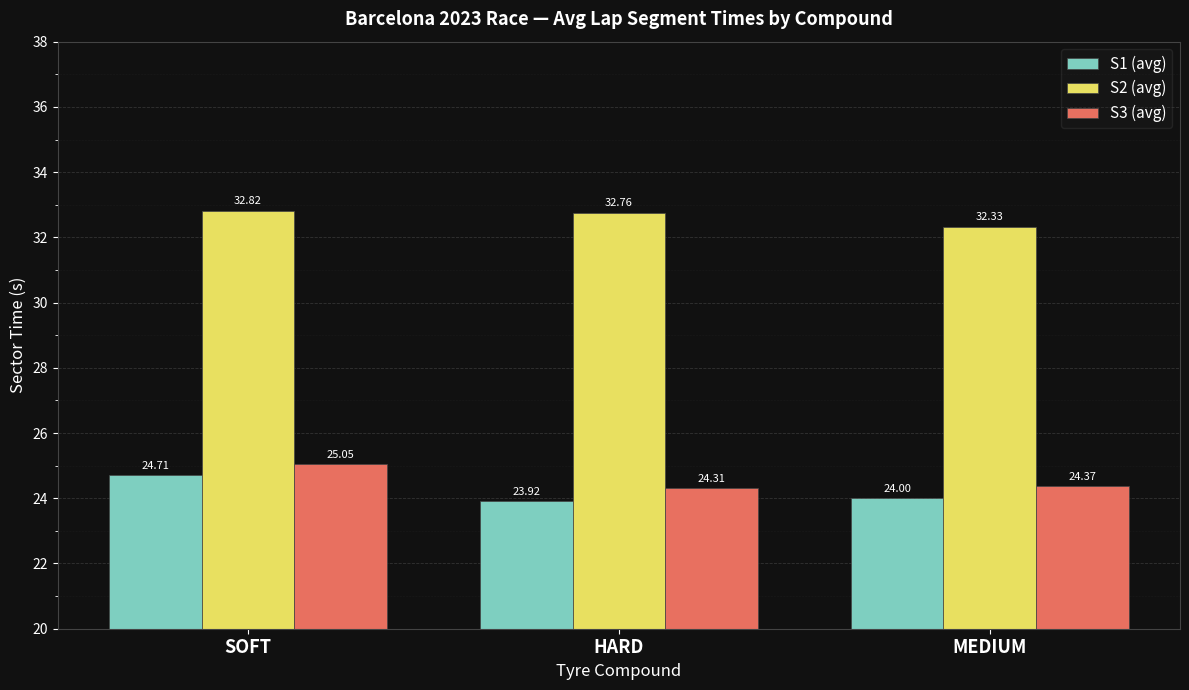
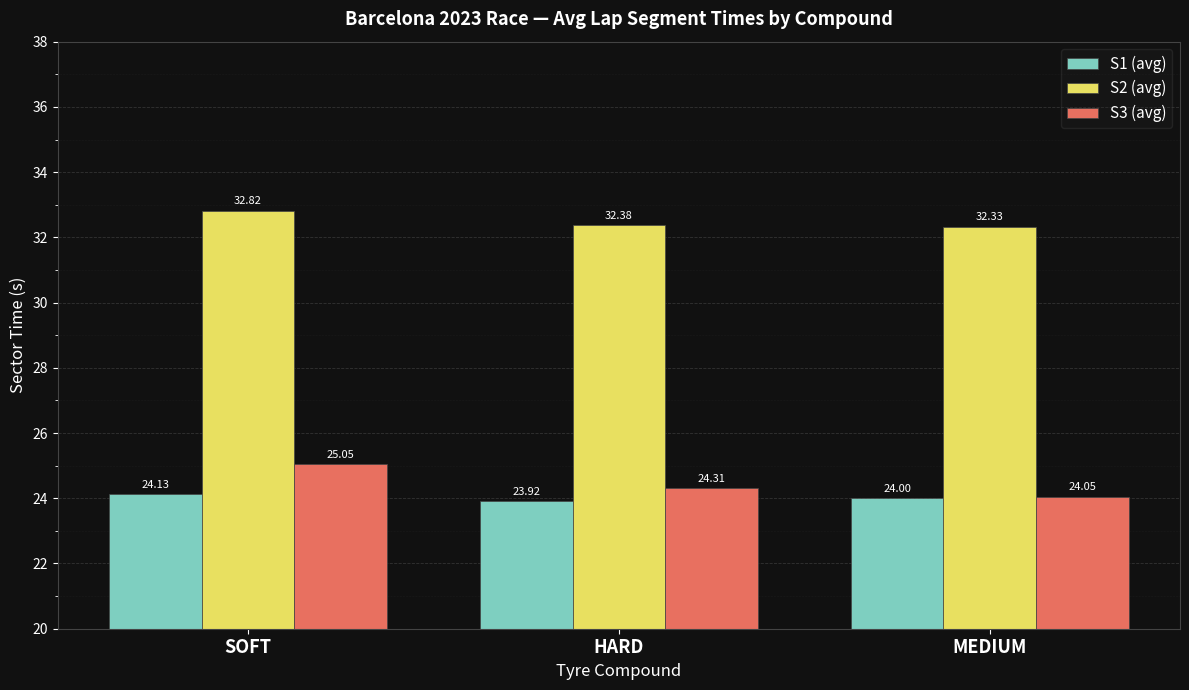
  {
    "S1 (avg)": {
-     "SOFT": 24.71,
+     "SOFT": 24.13,
      "HARD": 23.92,
      "MEDIUM": 24.00
    },
    "S2 (avg)": {
      "SOFT": 32.82,
-     "HARD": 32.76,
+     "HARD": 32.38,
      "MEDIUM": 32.33
    },
    "S3 (avg)": {
      "SOFT": 25.05,
      "HARD": 24.31,
-     "MEDIUM": 24.37
+     "MEDIUM": 24.05
    }
  }
